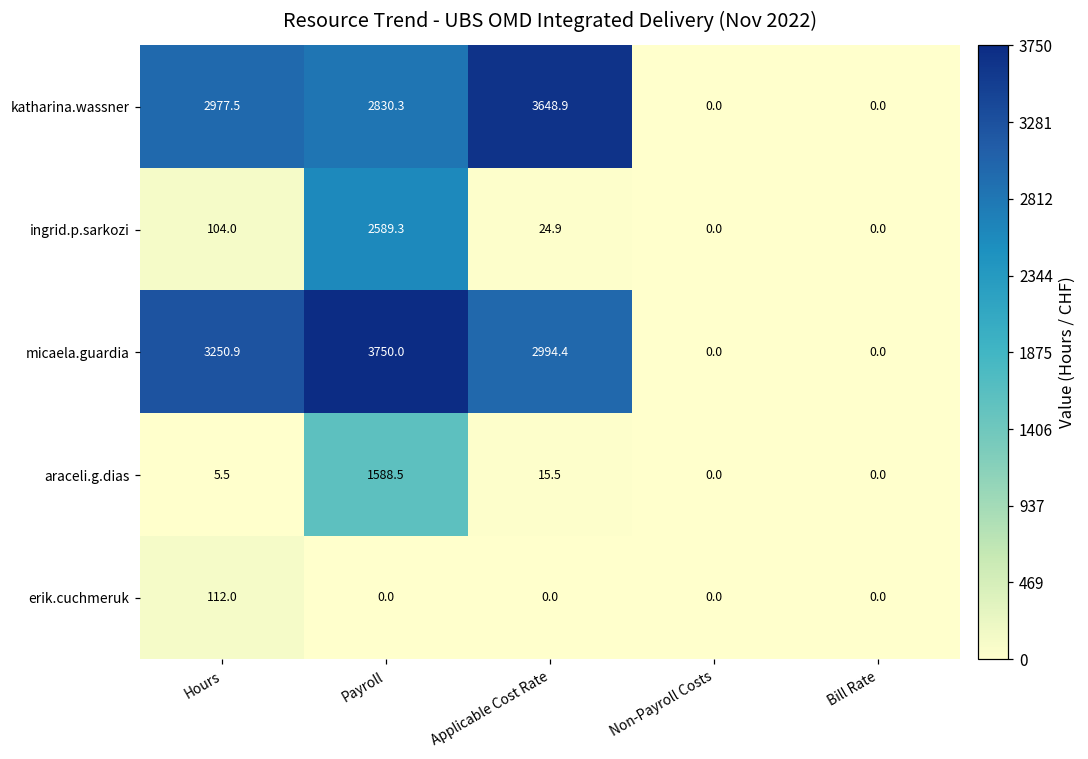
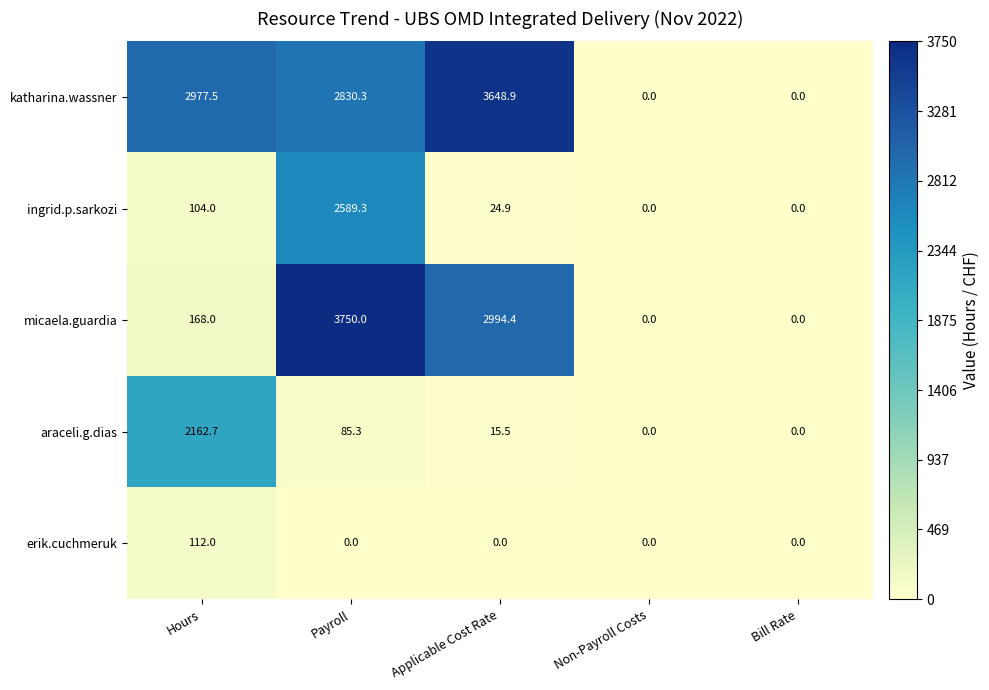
  {
    "katharina.wassner": {
      "Hours": 2977.5,
      "Payroll": 2830.3,
      "Applicable Cost Rate": 3648.9,
      "Non-Payroll Costs": 0.0,
      "Bill Rate": 0.0
    },
    "ingrid.p.sarkozi": {
      "Hours": 104.0,
      "Payroll": 2589.3,
      "Applicable Cost Rate": 24.9,
      "Non-Payroll Costs": 0.0,
      "Bill Rate": 0.0
    },
    "micaela.guardia": {
-     "Hours": 3250.9,
+     "Hours": 168.0,
      "Payroll": 3750.0,
      "Applicable Cost Rate": 2994.4,
      "Non-Payroll Costs": 0.0,
      "Bill Rate": 0.0
    },
    "araceli.g.dias": {
-     "Hours": 5.5,
-     "Payroll": 1588.5,
+     "Hours": 2162.7,
+     "Payroll": 85.3,
      "Applicable Cost Rate": 15.5,
      "Non-Payroll Costs": 0.0,
      "Bill Rate": 0.0
    },
    "erik.cuchmeruk": {
      "Hours": 112.0,
      "Payroll": 0.0,
      "Applicable Cost Rate": 0.0,
      "Non-Payroll Costs": 0.0,
      "Bill Rate": 0.0
    }
  }
